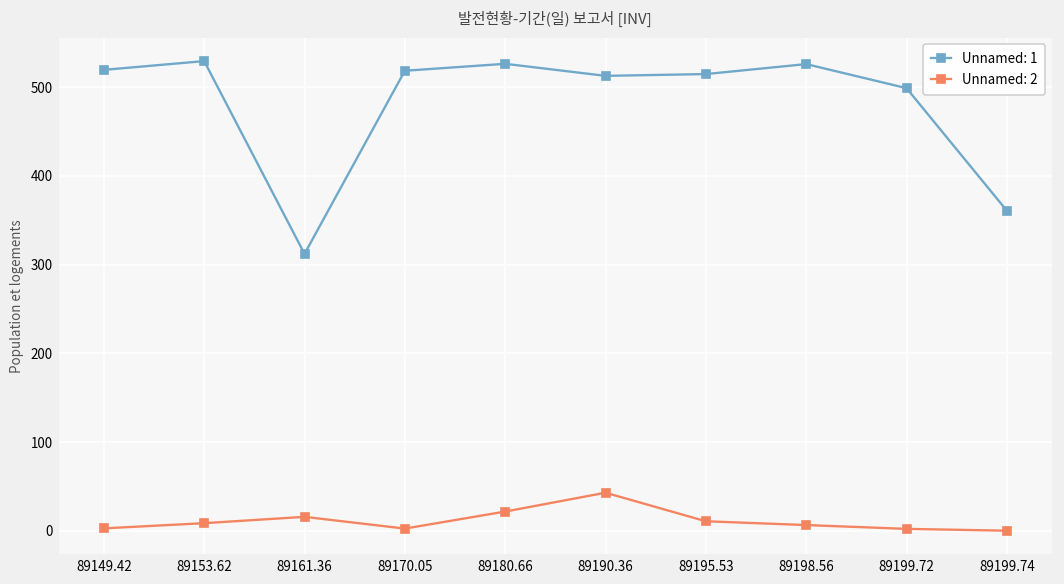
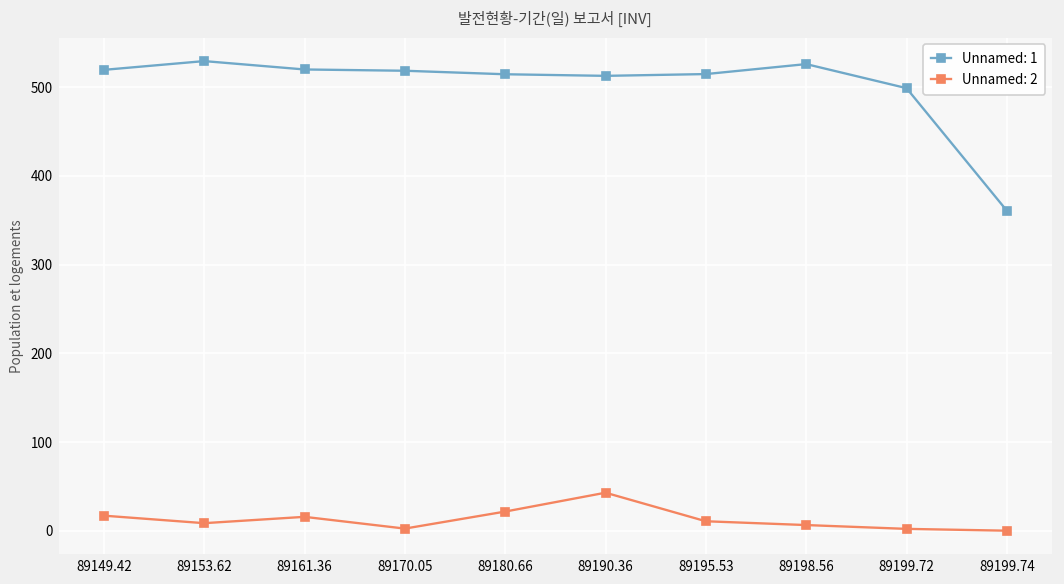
  {
    "Unnamed: 1": {
      "89149.42": 520,
      "89153.62": 530,
-     "89161.36": 310,
+     "89161.36": 520,
      "89170.05": 520,
-     "89180.66": 530,
+     "89180.66": 510,
      "89190.36": 510,
      "89195.53": 510,
      "89198.56": 530,
      "89199.72": 500,
      "89199.74": 360
    },
    "Unnamed: 2": {
-     "89149.42": 0,
+     "89149.42": 20,
      "89153.62": 10,
      "89161.36": 20,
      "89170.05": 0,
      "89180.66": 20,
      "89190.36": 40,
      "89195.53": 10,
      "89198.56": 10,
      "89199.72": 0,
      "89199.74": 0
    }
  }
